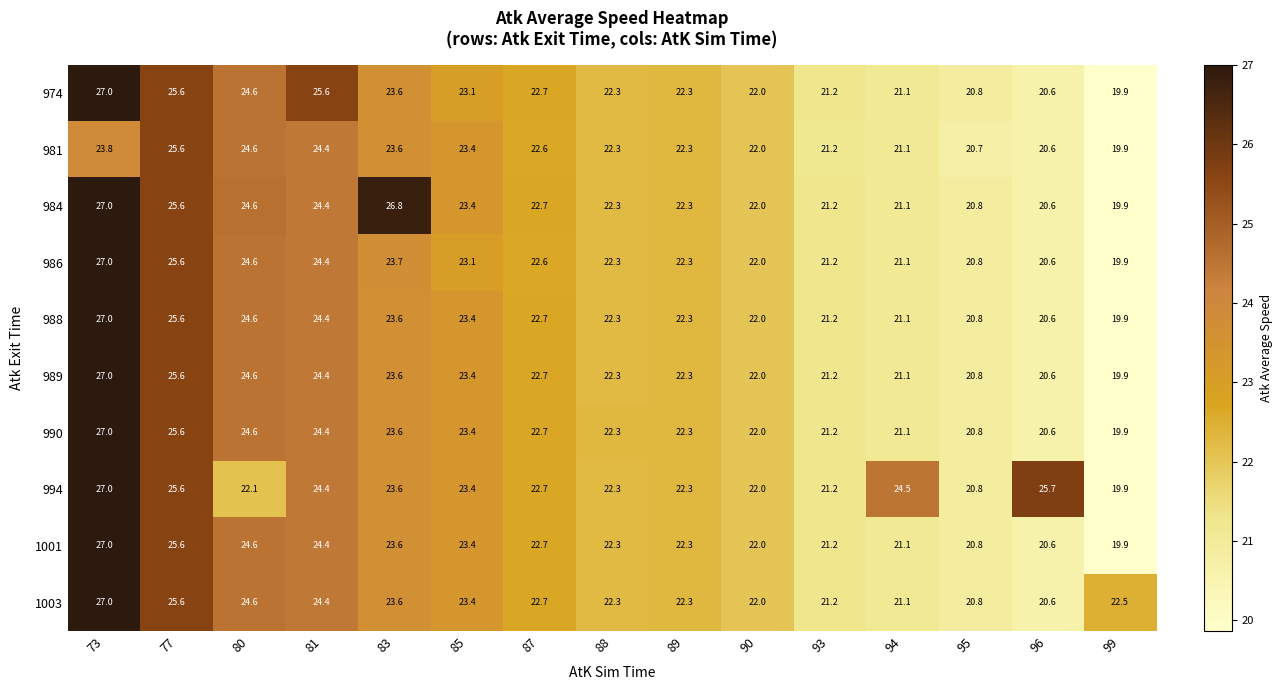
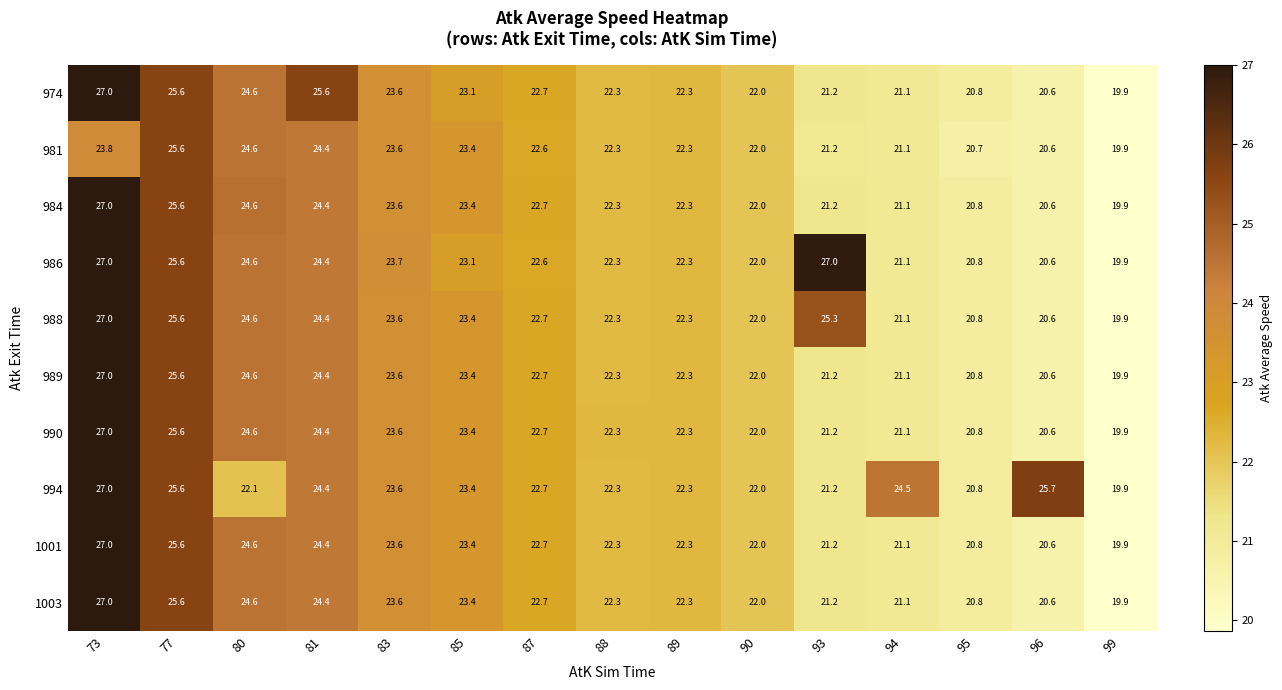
  {
    "974": {
      "73": 27.0,
      "77": 25.6,
      "80": 24.6,
      "81": 25.6,
      "83": 23.6,
      "85": 23.1,
      "87": 22.7,
      "88": 22.3,
      "89": 22.3,
      "90": 22.0,
      "93": 21.2,
      "94": 21.1,
      "95": 20.8,
      "96": 20.6,
      "99": 19.9
    },
    "981": {
      "73": 23.8,
      "77": 25.6,
      "80": 24.6,
      "81": 24.4,
      "83": 23.6,
      "85": 23.4,
      "87": 22.6,
      "88": 22.3,
      "89": 22.3,
      "90": 22.0,
      "93": 21.2,
      "94": 21.1,
      "95": 20.7,
      "96": 20.6,
      "99": 19.9
    },
    "984": {
      "73": 27.0,
      "77": 25.6,
      "80": 24.6,
      "81": 24.4,
-     "83": 26.8,
+     "83": 23.6,
      "85": 23.4,
      "87": 22.7,
      "88": 22.3,
      "89": 22.3,
      "90": 22.0,
      "93": 21.2,
      "94": 21.1,
      "95": 20.8,
      "96": 20.6,
      "99": 19.9
    },
    "986": {
      "73": 27.0,
      "77": 25.6,
      "80": 24.6,
      "81": 24.4,
      "83": 23.7,
      "85": 23.1,
      "87": 22.6,
      "88": 22.3,
      "89": 22.3,
      "90": 22.0,
-     "93": 21.2,
+     "93": 27.0,
      "94": 21.1,
      "95": 20.8,
      "96": 20.6,
      "99": 19.9
    },
    "988": {
      "73": 27.0,
      "77": 25.6,
      "80": 24.6,
      "81": 24.4,
      "83": 23.6,
      "85": 23.4,
      "87": 22.7,
      "88": 22.3,
      "89": 22.3,
      "90": 22.0,
-     "93": 21.2,
+     "93": 25.3,
      "94": 21.1,
      "95": 20.8,
      "96": 20.6,
      "99": 19.9
    },
    "989": {
      "73": 27.0,
      "77": 25.6,
      "80": 24.6,
      "81": 24.4,
      "83": 23.6,
      "85": 23.4,
      "87": 22.7,
      "88": 22.3,
      "89": 22.3,
      "90": 22.0,
      "93": 21.2,
      "94": 21.1,
      "95": 20.8,
      "96": 20.6,
      "99": 19.9
    },
    "990": {
      "73": 27.0,
      "77": 25.6,
      "80": 24.6,
      "81": 24.4,
      "83": 23.6,
      "85": 23.4,
      "87": 22.7,
      "88": 22.3,
      "89": 22.3,
      "90": 22.0,
      "93": 21.2,
      "94": 21.1,
      "95": 20.8,
      "96": 20.6,
      "99": 19.9
    },
    "994": {
      "73": 27.0,
      "77": 25.6,
      "80": 22.1,
      "81": 24.4,
      "83": 23.6,
      "85": 23.4,
      "87": 22.7,
      "88": 22.3,
      "89": 22.3,
      "90": 22.0,
      "93": 21.2,
      "94": 24.5,
      "95": 20.8,
      "96": 25.7,
      "99": 19.9
    },
    "1001": {
      "73": 27.0,
      "77": 25.6,
      "80": 24.6,
      "81": 24.4,
      "83": 23.6,
      "85": 23.4,
      "87": 22.7,
      "88": 22.3,
      "89": 22.3,
      "90": 22.0,
      "93": 21.2,
      "94": 21.1,
      "95": 20.8,
      "96": 20.6,
      "99": 19.9
    },
    "1003": {
      "73": 27.0,
      "77": 25.6,
      "80": 24.6,
      "81": 24.4,
      "83": 23.6,
      "85": 23.4,
      "87": 22.7,
      "88": 22.3,
      "89": 22.3,
      "90": 22.0,
      "93": 21.2,
      "94": 21.1,
      "95": 20.8,
      "96": 20.6,
-     "99": 22.5
+     "99": 19.9
    }
  }
